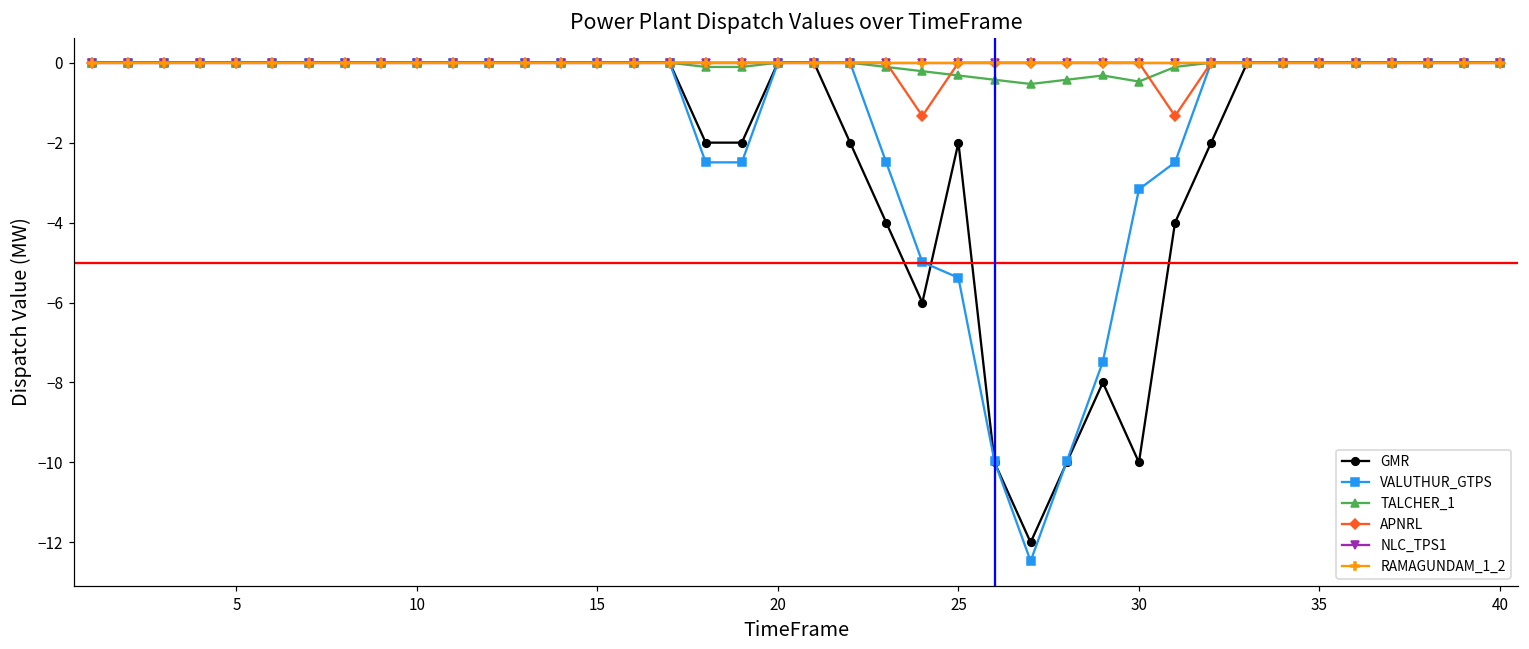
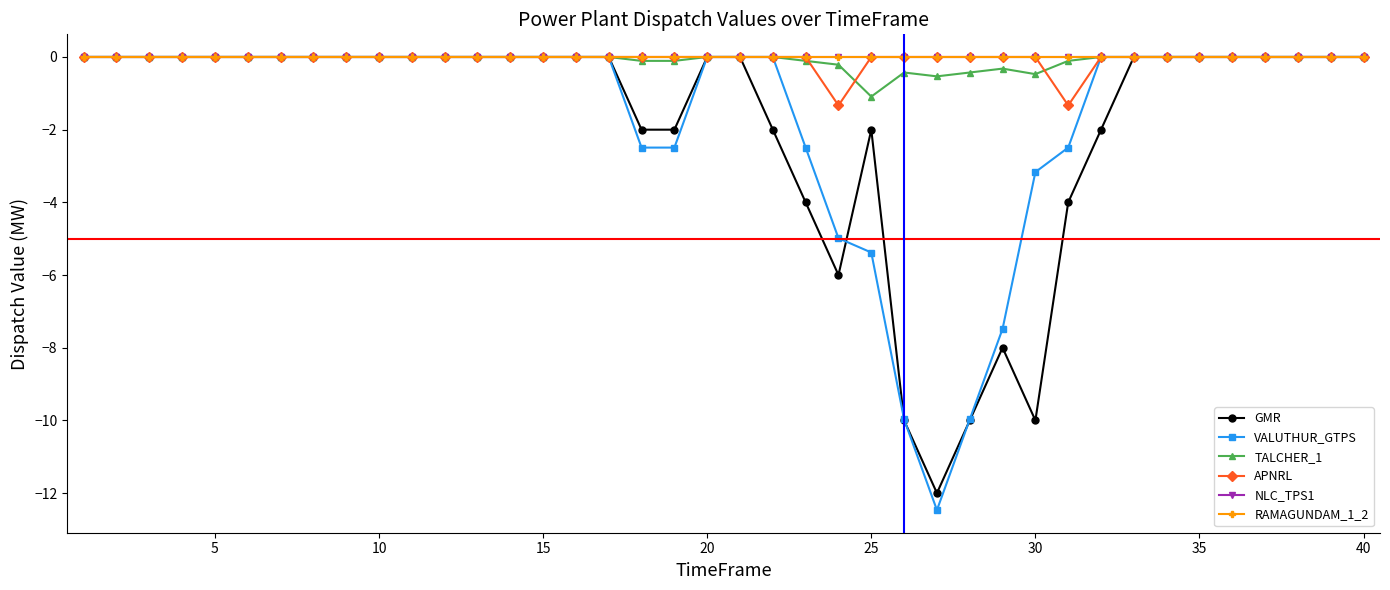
  {
    "GMR": {
      "25": -2.0,
      "30": -10.0
    },
    "VALUTHUR_GTPS": {
      "25": -5.4,
      "30": -3.2
    },
    "TALCHER_1": {
-     "25": -0.3,
+     "25": -1.1,
      "30": -0.5
    }
  }
